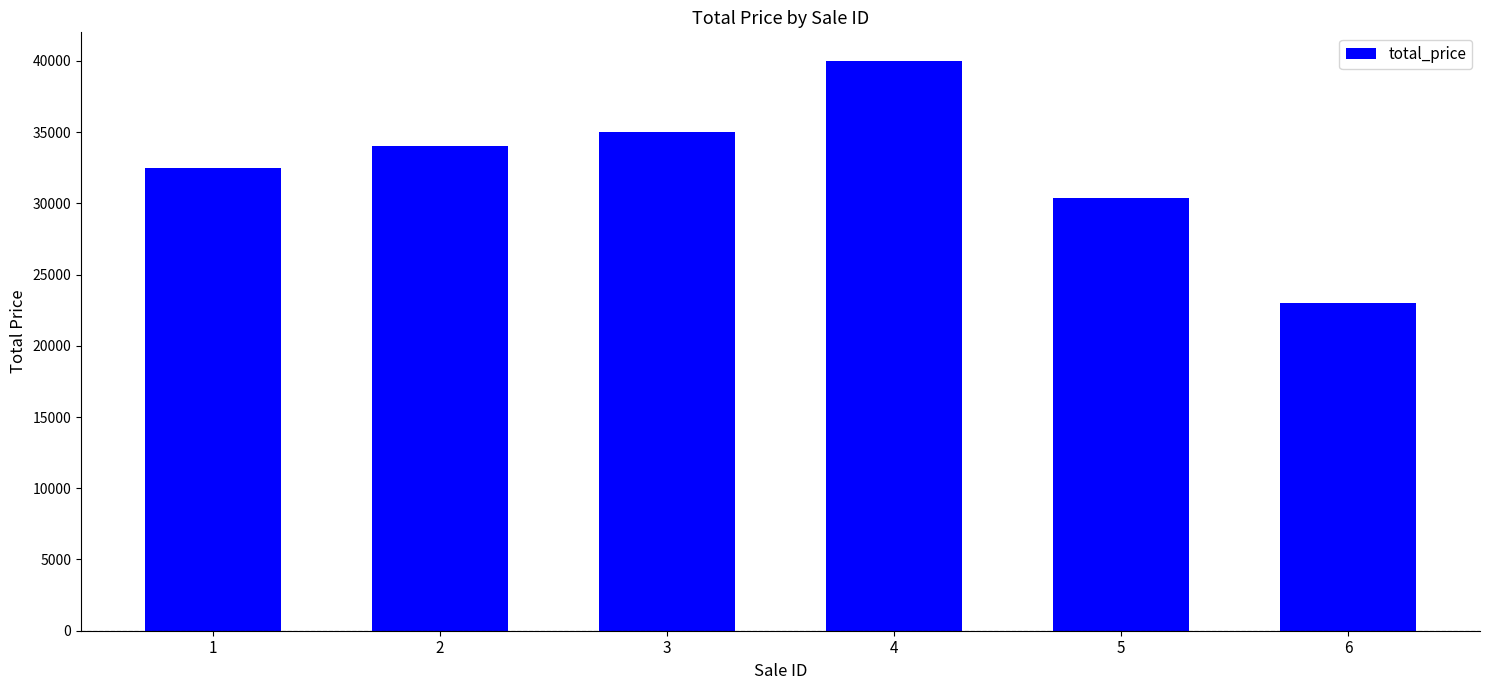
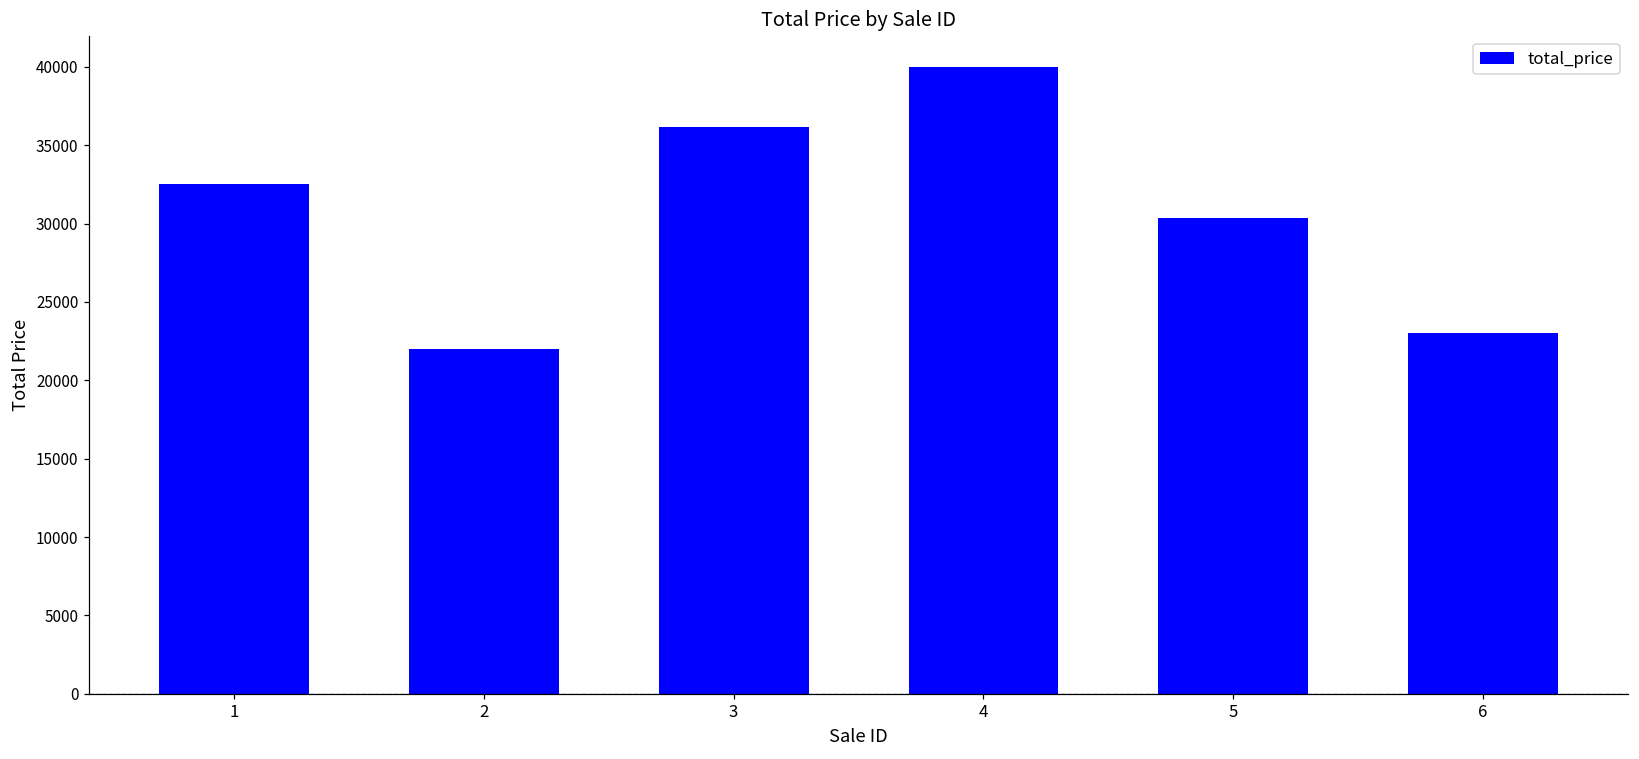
  {
    "1": 32500,
-   "2": 34000,
-   "3": 35000,
+   "2": 22000,
+   "3": 36100,
    "4": 40000,
    "5": 30400,
    "6": 23000
  }
